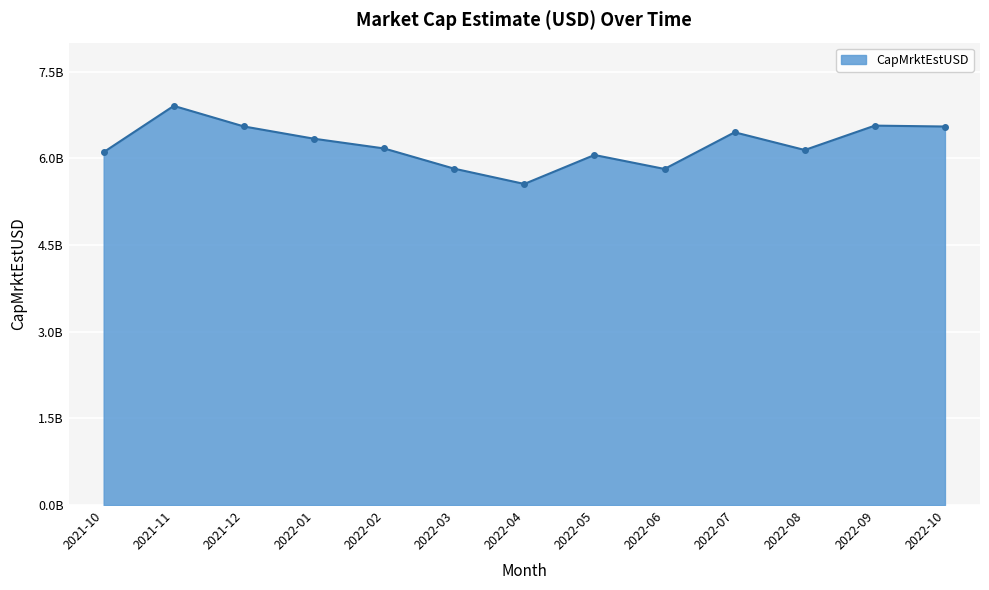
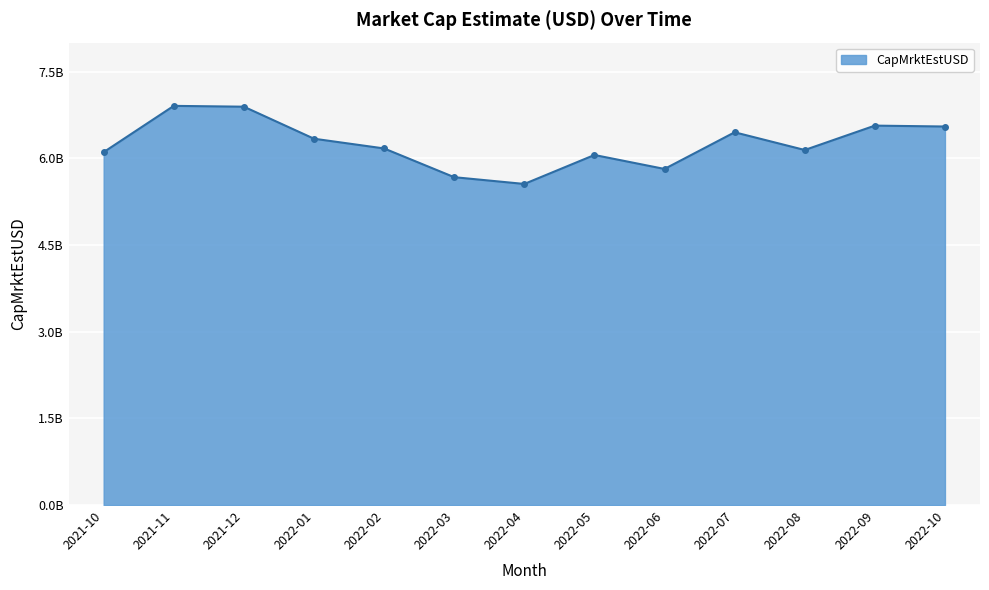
  {
    "2021-10": 6100000000,
    "2021-11": 6900000000,
-   "2021-12": 6500000000,
+   "2021-12": 6900000000,
    "2022-01": 6300000000,
    "2022-02": 6200000000,
-   "2022-03": 5800000000,
+   "2022-03": 5700000000,
    "2022-04": 5600000000,
    "2022-05": 6100000000,
    "2022-06": 5800000000,
    "2022-07": 6400000000,
    "2022-08": 6100000000,
    "2022-09": 6600000000,
    "2022-10": 6500000000
  }
